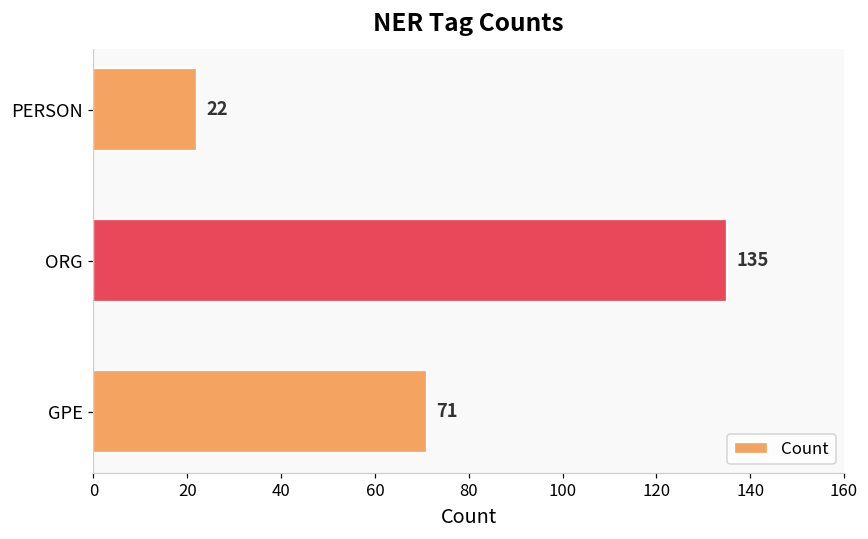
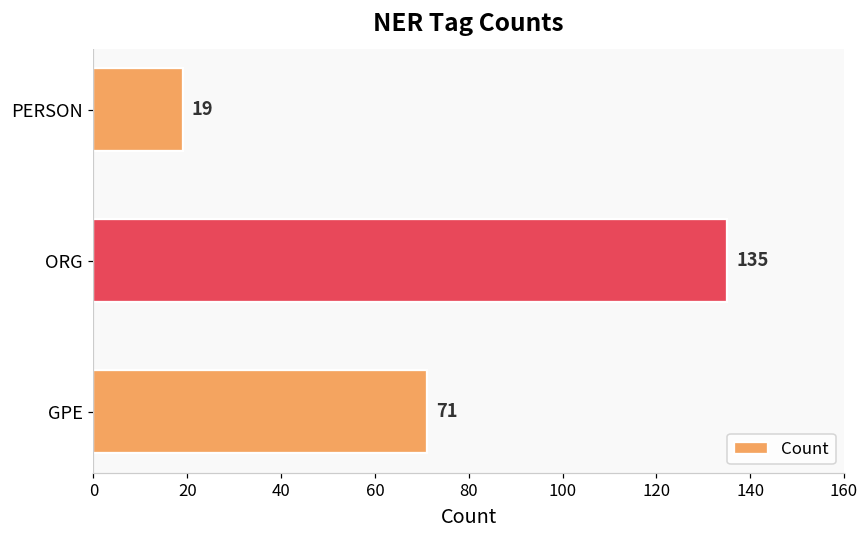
  {
-   "PERSON": 22,
+   "PERSON": 19,
    "ORG": 135,
    "GPE": 71
  }
